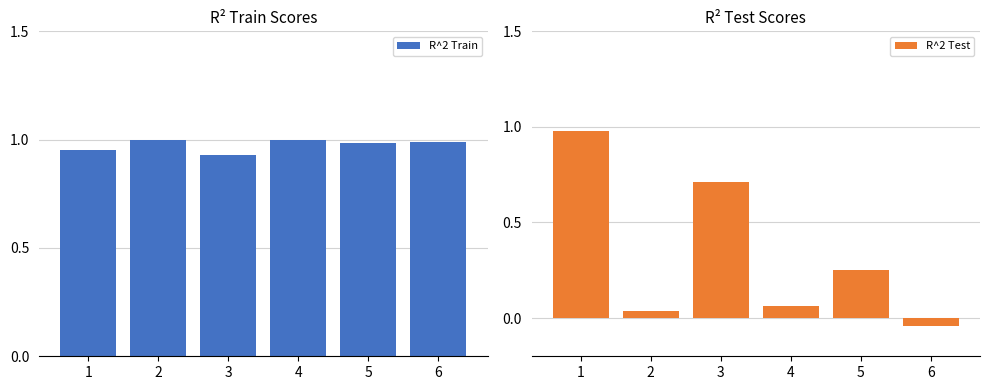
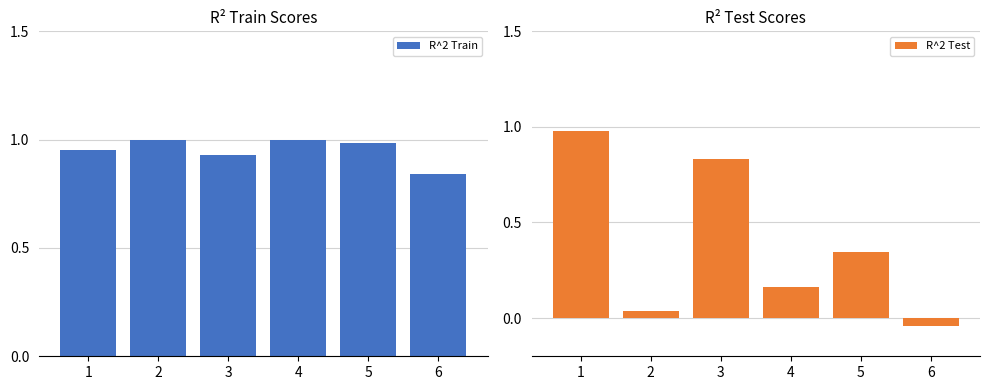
  {
    "R² Train Scores": {
      "1": 0.95,
      "2": 1.00,
      "3": 0.93,
      "4": 1.00,
      "5": 0.98,
-     "6": 0.99
+     "6": 0.84
    },
    "R² Test Scores": {
      "1": 0.98,
      "2": 0.04,
-     "3": 0.71,
-     "4": 0.06,
-     "5": 0.25,
+     "3": 0.83,
+     "4": 0.16,
+     "5": 0.35,
      "6": -0.04
    }
  }
